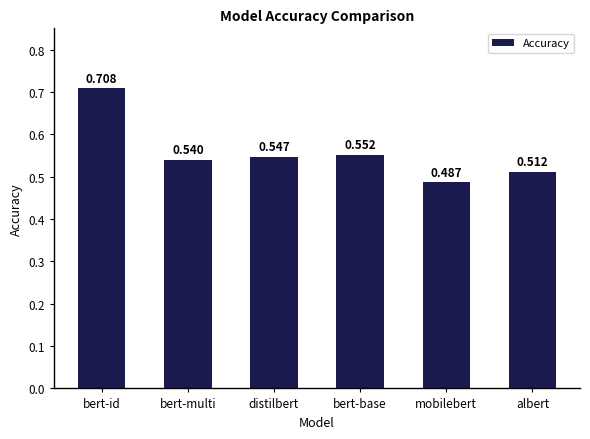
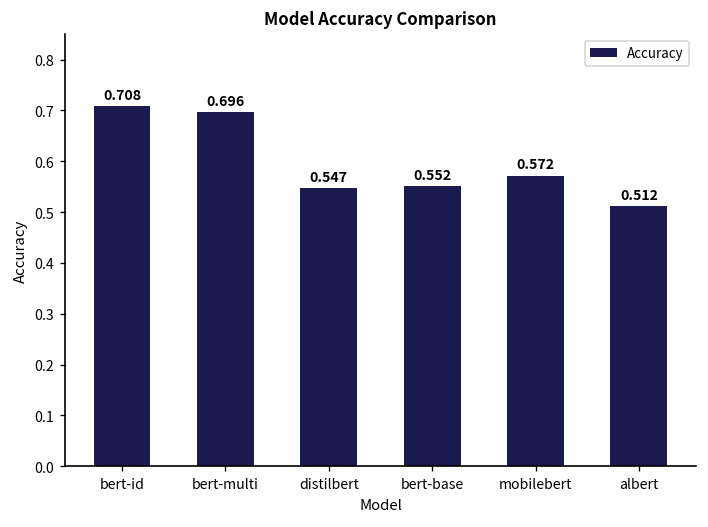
  {
    "bert-id": 0.708,
-   "bert-multi": 0.540,
+   "bert-multi": 0.696,
    "distilbert": 0.547,
    "bert-base": 0.552,
-   "mobilebert": 0.487,
+   "mobilebert": 0.572,
    "albert": 0.512
  }
